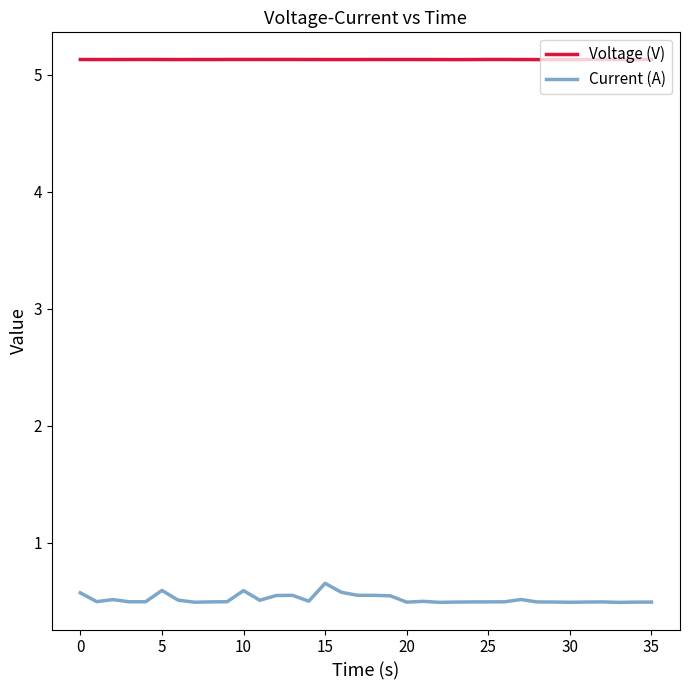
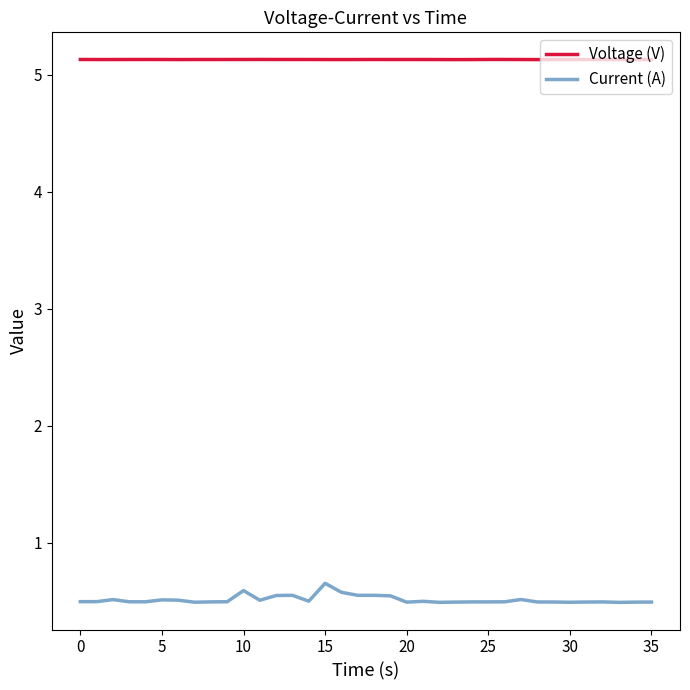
  {
    "Voltage (V)": {
      "0": 5.13,
      "5": 5.13,
      "10": 5.13,
      "15": 5.13,
      "20": 5.13,
      "25": 5.13
    },
    "Current (A)": {
-     "0": 0.57,
-     "5": 0.59,
+     "0": 0.50,
+     "5": 0.51,
      "10": 0.59,
      "15": 0.66,
      "20": 0.49,
      "25": 0.50,
      "30": 0.49,
      "35": 0.50
    }
  }
